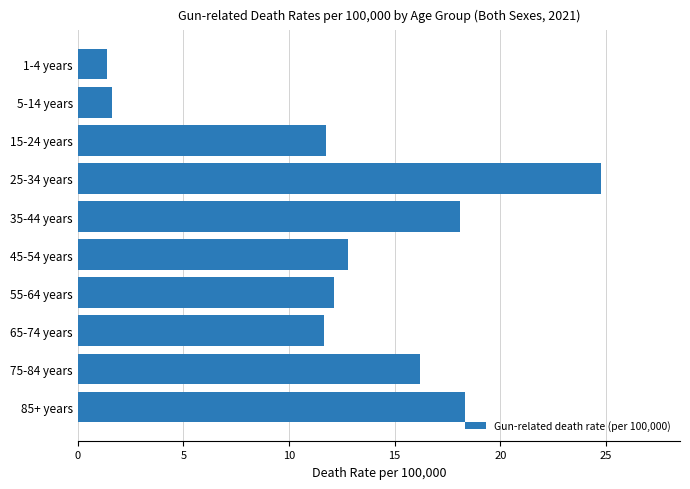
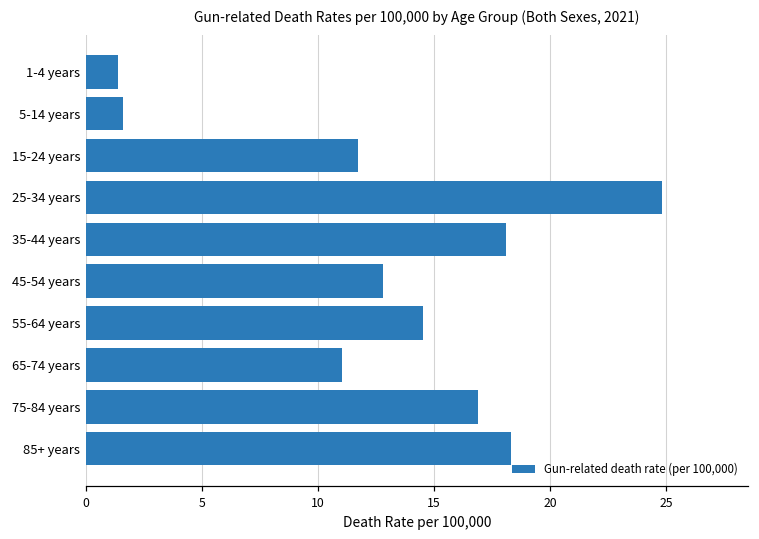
  {
    "1-4 years": 1.4,
    "5-14 years": 1.6,
    "15-24 years": 11.7,
    "25-34 years": 24.8,
    "35-44 years": 18.1,
    "45-54 years": 12.8,
-   "55-64 years": 12.1,
-   "65-74 years": 11.7,
-   "75-84 years": 16.2,
+   "55-64 years": 14.5,
+   "65-74 years": 11.1,
+   "75-84 years": 16.9,
    "85+ years": 18.3
  }
